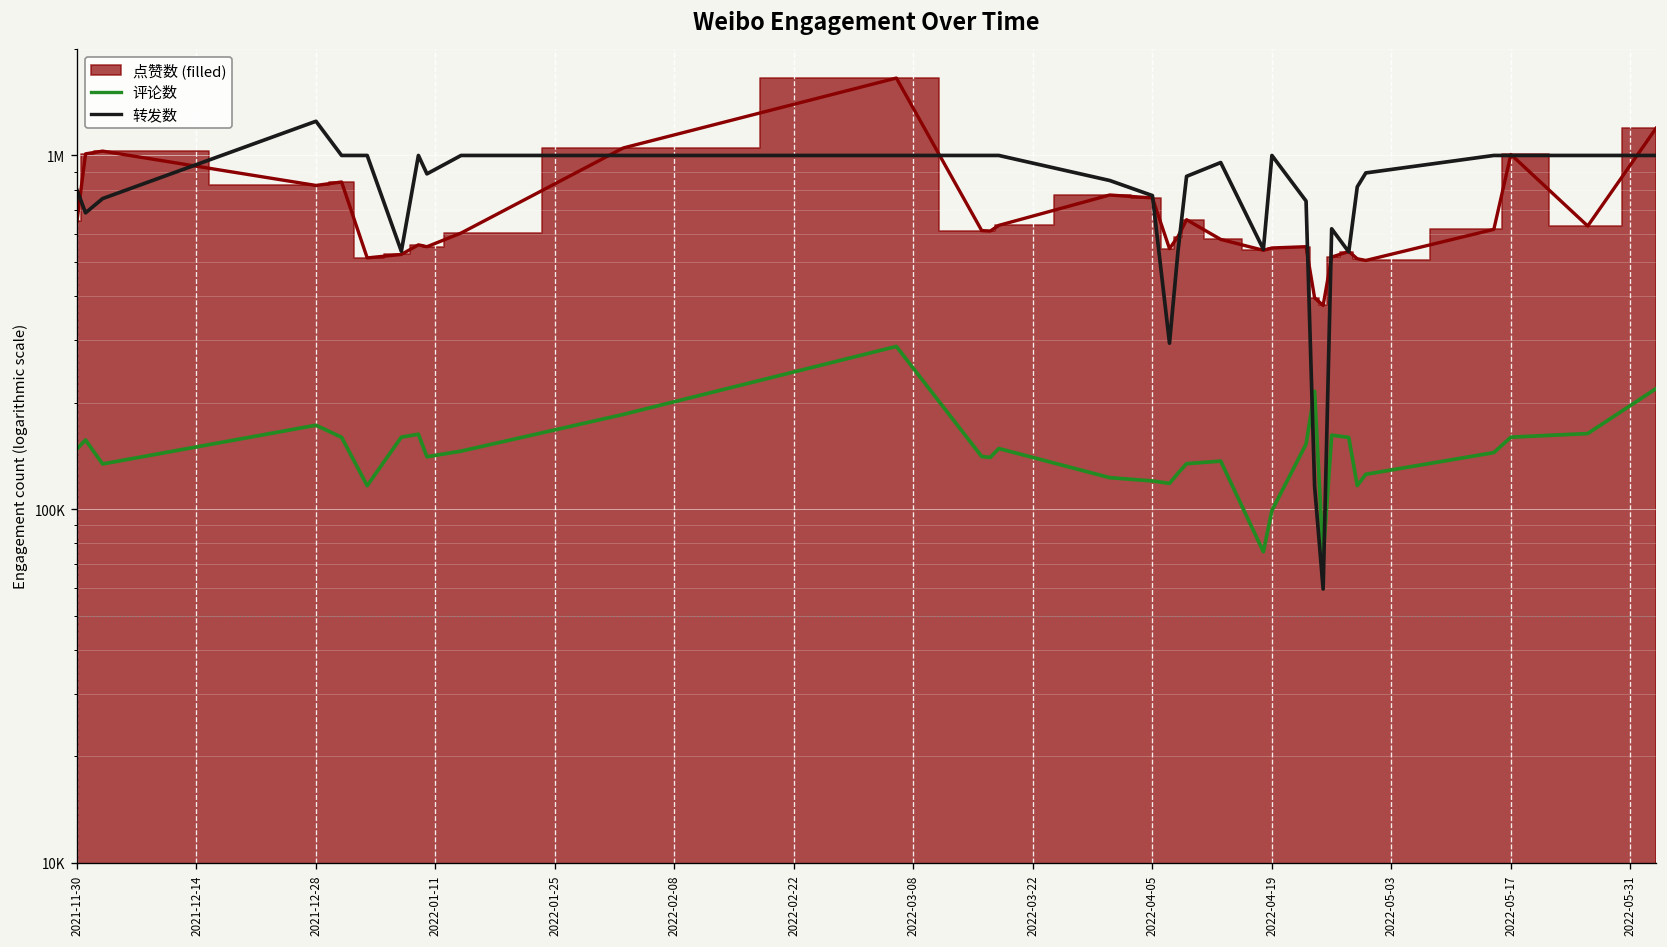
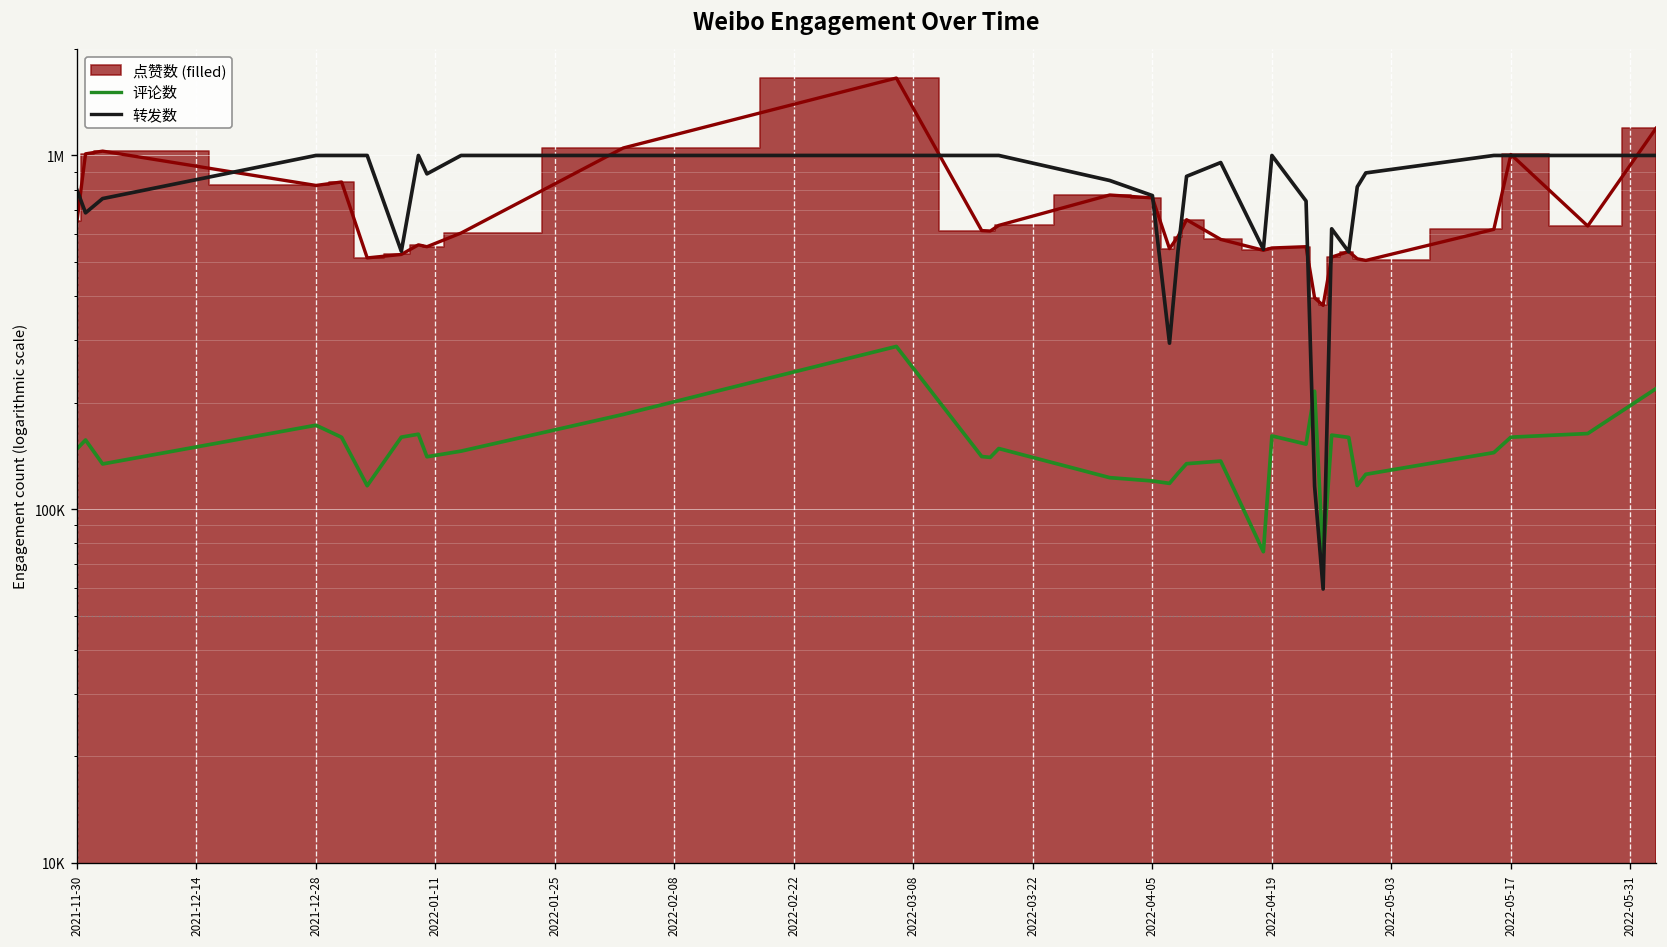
  {
    "评论数": {
      "2021-11-30": 150000,
      "2021-12-28": 170000,
      "2022-04-05": 120000,
-     "2022-04-19": 99000,
+     "2022-04-19": 160000,
      "2022-05-17": 160000
    },
    "转发数": {
      "2021-11-30": 800000,
-     "2021-12-28": 1250000,
+     "2021-12-28": 1000000,
      "2022-04-19": 1000000
    }
  }
